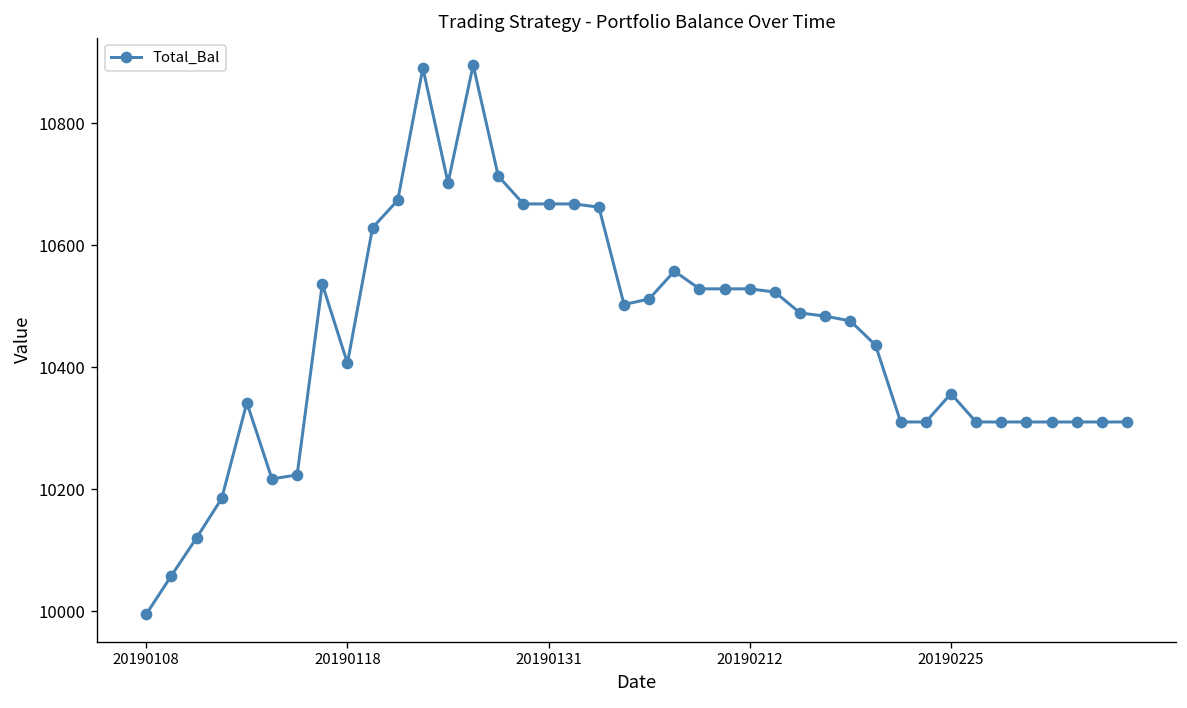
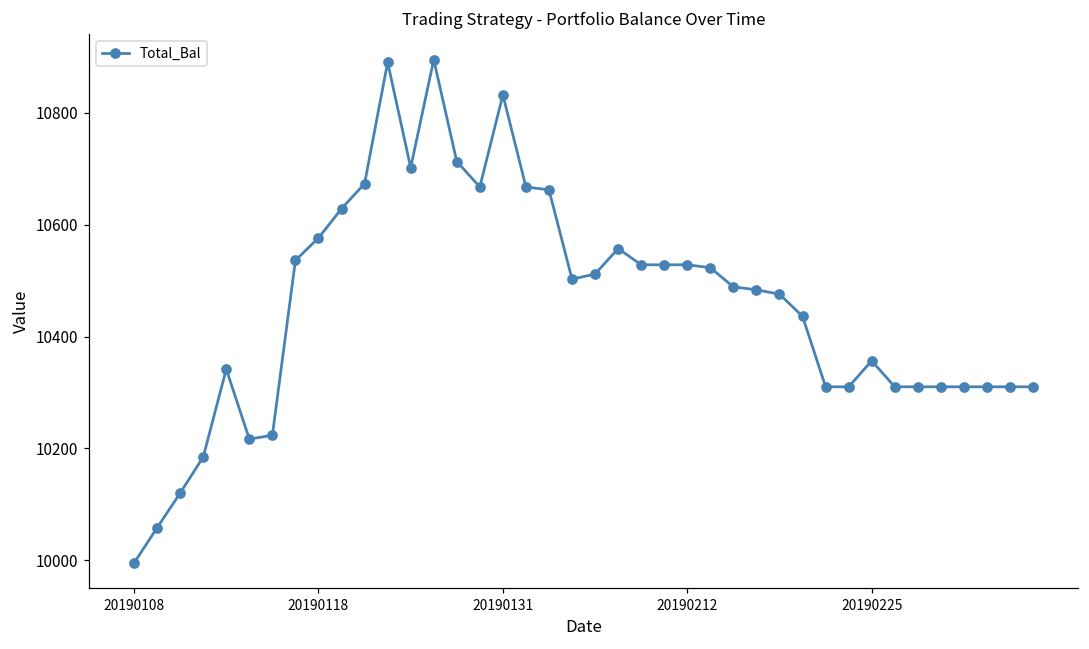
  {
    "20190108": 10000,
-   "20190118": 10410,
-   "20190131": 10670,
+   "20190118": 10580,
+   "20190131": 10830,
    "20190212": 10530,
    "20190225": 10360
  }
